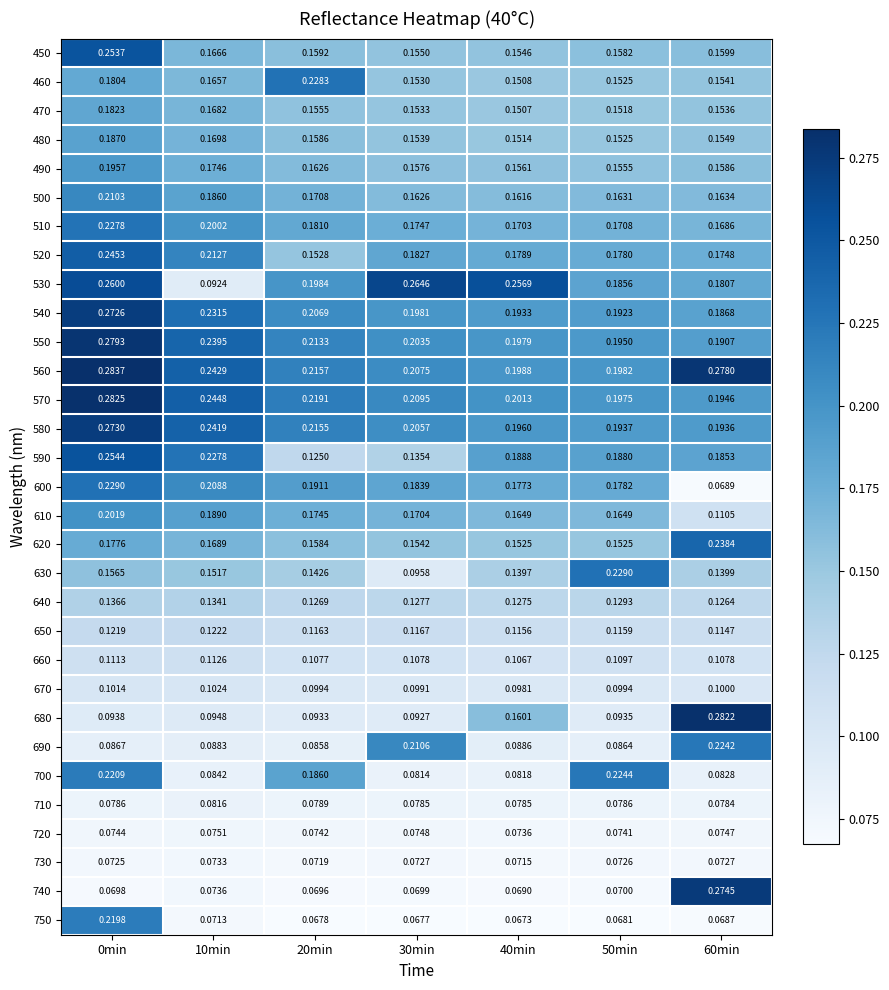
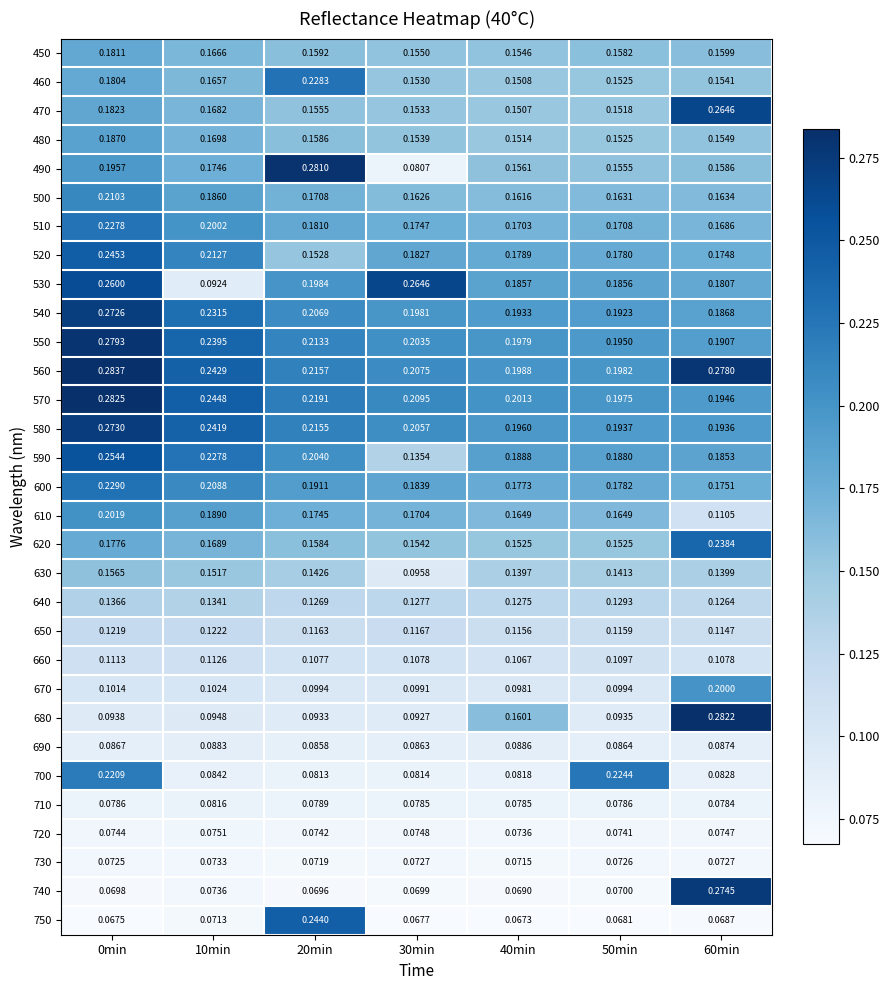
  {
    "450": {
-     "0min": 0.2537,
+     "0min": 0.1811,
      "10min": 0.1666,
      "20min": 0.1592,
      "30min": 0.1550,
      "40min": 0.1546,
      "50min": 0.1582,
      "60min": 0.1599
    },
    "470": {
      "0min": 0.1823,
      "10min": 0.1682,
      "20min": 0.1555,
      "30min": 0.1533,
      "40min": 0.1507,
      "50min": 0.1518,
-     "60min": 0.1536
+     "60min": 0.2646
    },
    "490": {
      "0min": 0.1957,
      "10min": 0.1746,
-     "20min": 0.1626,
-     "30min": 0.1576,
+     "20min": 0.2810,
+     "30min": 0.0807,
      "40min": 0.1561,
      "50min": 0.1555,
      "60min": 0.1586
    },
    "530": {
      "0min": 0.2600,
      "10min": 0.0924,
      "20min": 0.1984,
      "30min": 0.2646,
-     "40min": 0.2569,
+     "40min": 0.1857,
      "50min": 0.1856,
      "60min": 0.1807
    },
    "590": {
      "0min": 0.2544,
      "10min": 0.2278,
-     "20min": 0.1250,
+     "20min": 0.2040,
      "30min": 0.1354,
      "40min": 0.1888,
      "50min": 0.1880,
      "60min": 0.1853
    },
    "600": {
      "0min": 0.2290,
      "10min": 0.2088,
      "20min": 0.1911,
      "30min": 0.1839,
      "40min": 0.1773,
      "50min": 0.1782,
-     "60min": 0.0689
+     "60min": 0.1751
    },
    "630": {
      "0min": 0.1565,
      "10min": 0.1517,
      "20min": 0.1426,
      "30min": 0.0958,
      "40min": 0.1397,
-     "50min": 0.2290,
+     "50min": 0.1413,
      "60min": 0.1399
    },
    "670": {
      "0min": 0.1014,
      "10min": 0.1024,
      "20min": 0.0994,
      "30min": 0.0991,
      "40min": 0.0981,
      "50min": 0.0994,
-     "60min": 0.1000
+     "60min": 0.2000
    },
    "690": {
      "0min": 0.0867,
      "10min": 0.0883,
      "20min": 0.0858,
-     "30min": 0.2106,
+     "30min": 0.0863,
      "40min": 0.0886,
      "50min": 0.0864,
-     "60min": 0.2242
+     "60min": 0.0874
    },
    "700": {
      "0min": 0.2209,
      "10min": 0.0842,
-     "20min": 0.1860,
+     "20min": 0.0813,
      "30min": 0.0814,
      "40min": 0.0818,
      "50min": 0.2244,
      "60min": 0.0828
    },
    "750": {
-     "0min": 0.2198,
+     "0min": 0.0675,
      "10min": 0.0713,
-     "20min": 0.0678,
+     "20min": 0.2440,
      "30min": 0.0677,
      "40min": 0.0673,
      "50min": 0.0681,
      "60min": 0.0687
    }
  }
